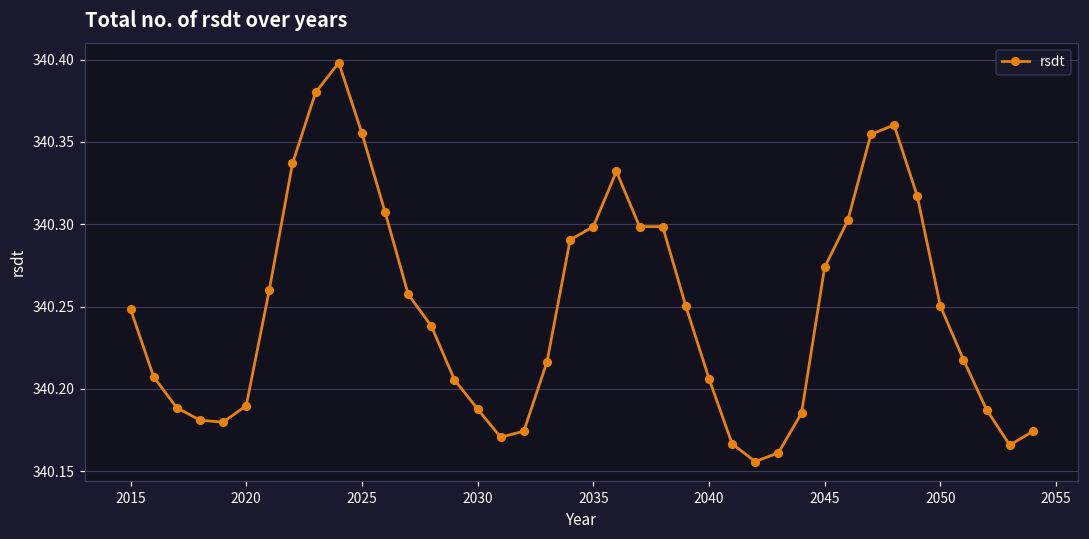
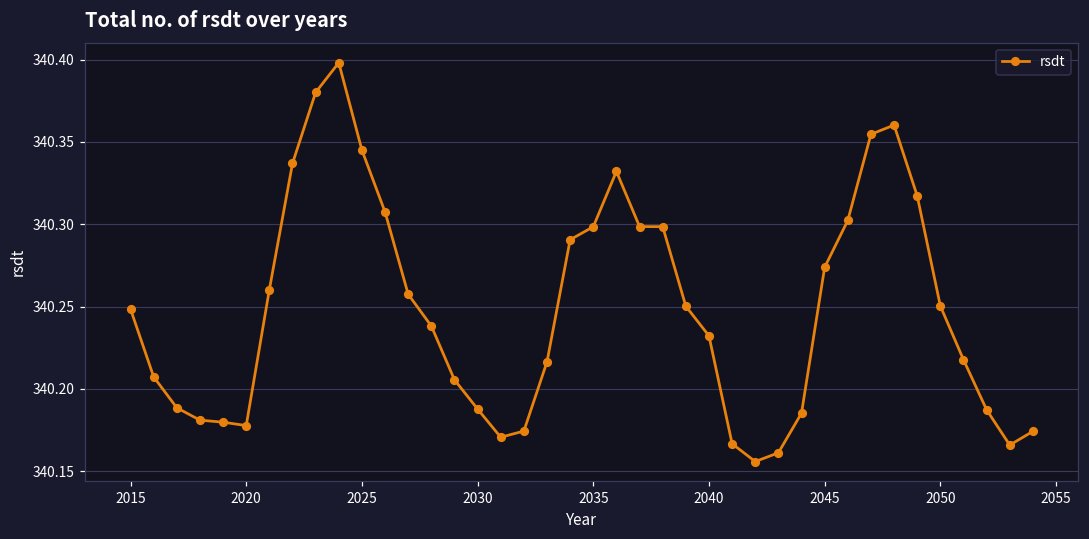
  {
    "2015": 340.248,
-   "2020": 340.190,
-   "2025": 340.355,
+   "2020": 340.178,
+   "2025": 340.345,
    "2030": 340.188,
    "2035": 340.298,
-   "2040": 340.206,
+   "2040": 340.232,
    "2045": 340.274,
    "2050": 340.250
  }
